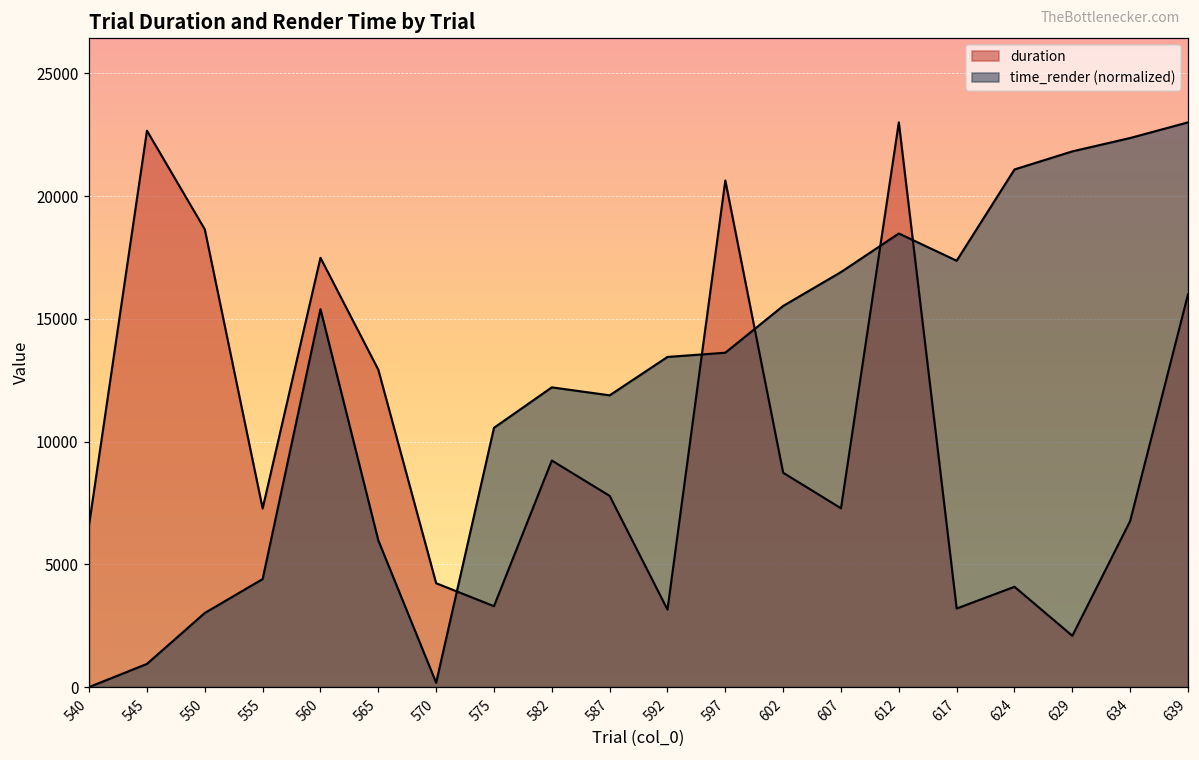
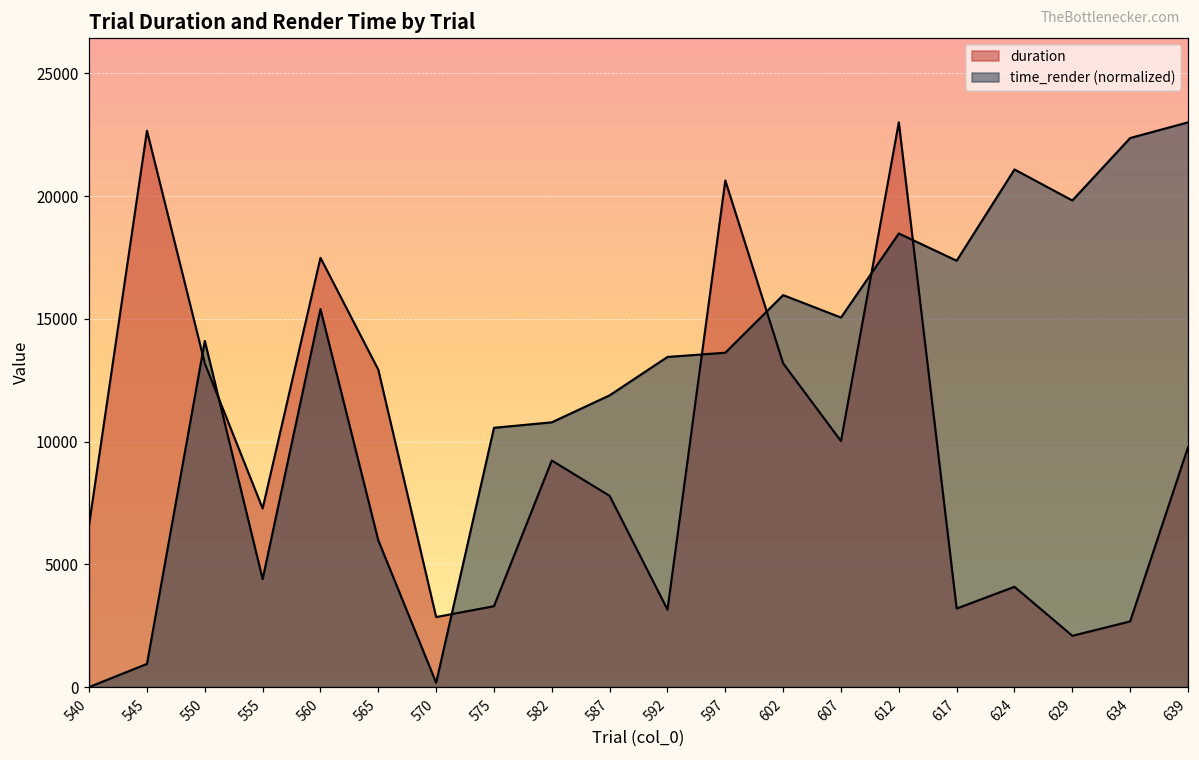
  {
    "duration": {
      "540": 6600,
      "545": 22700,
-     "550": 18600,
+     "550": 13200,
      "555": 7300,
      "560": 17500,
      "565": 12900,
-     "570": 4200,
+     "570": 2900,
      "575": 3300,
      "582": 9200,
      "587": 7800,
      "592": 3200,
      "597": 20600,
-     "602": 8700,
-     "607": 7300,
+     "602": 13200,
+     "607": 10000,
      "612": 23000,
      "617": 3200,
      "624": 4100,
      "629": 2100,
-     "634": 6800,
-     "639": 16000
+     "634": 2700,
+     "639": 9800
    },
    "time_render (normalized)": {
      "540": 0,
      "545": 900,
-     "550": 3000,
+     "550": 14100,
      "555": 4400,
      "560": 15400,
      "565": 6000,
      "570": 200,
      "575": 10600,
-     "582": 12200,
+     "582": 10800,
      "587": 11900,
      "592": 13400,
      "597": 13600,
-     "602": 15500,
-     "607": 16900,
+     "602": 16000,
+     "607": 15100,
      "612": 18500,
      "617": 17400,
      "624": 21100,
-     "629": 21800,
+     "629": 19800,
      "634": 22400,
      "639": 23000
    }
  }
